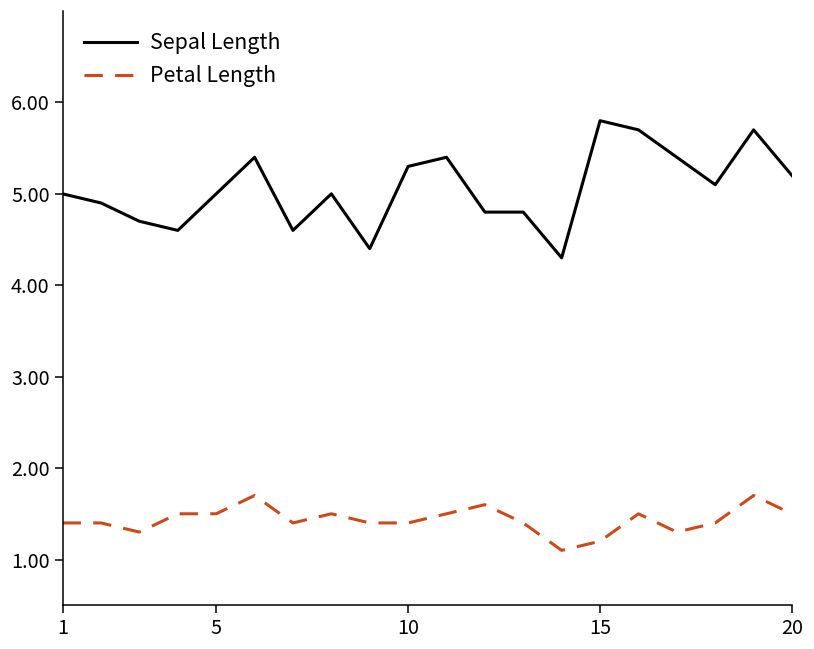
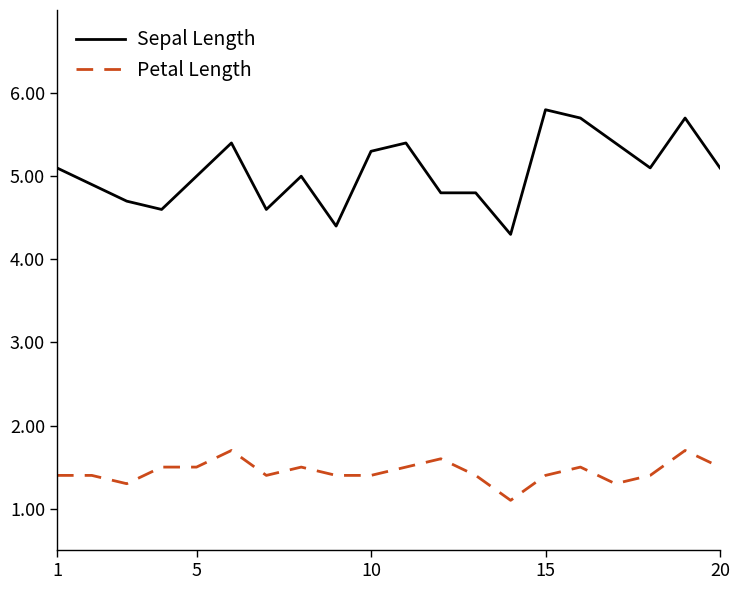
  {
    "Sepal Length": {
-     "1": 5.0,
+     "1": 5.1,
      "5": 5.0,
      "10": 5.3,
      "15": 5.8,
-     "20": 5.2
+     "20": 5.1
    },
    "Petal Length": {
      "1": 1.4,
      "5": 1.5,
      "10": 1.4,
-     "15": 1.2,
+     "15": 1.4,
      "20": 1.5
    }
  }
